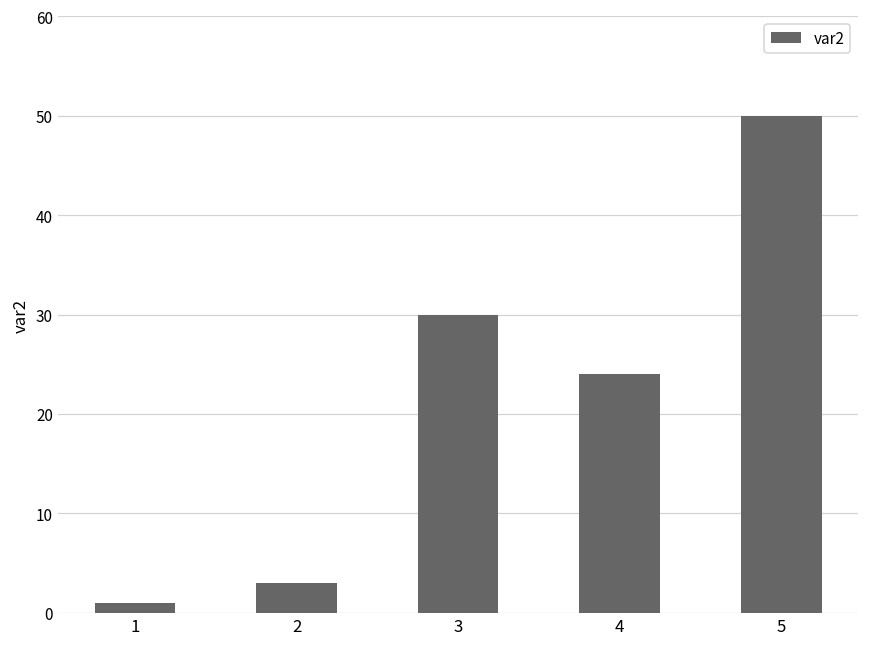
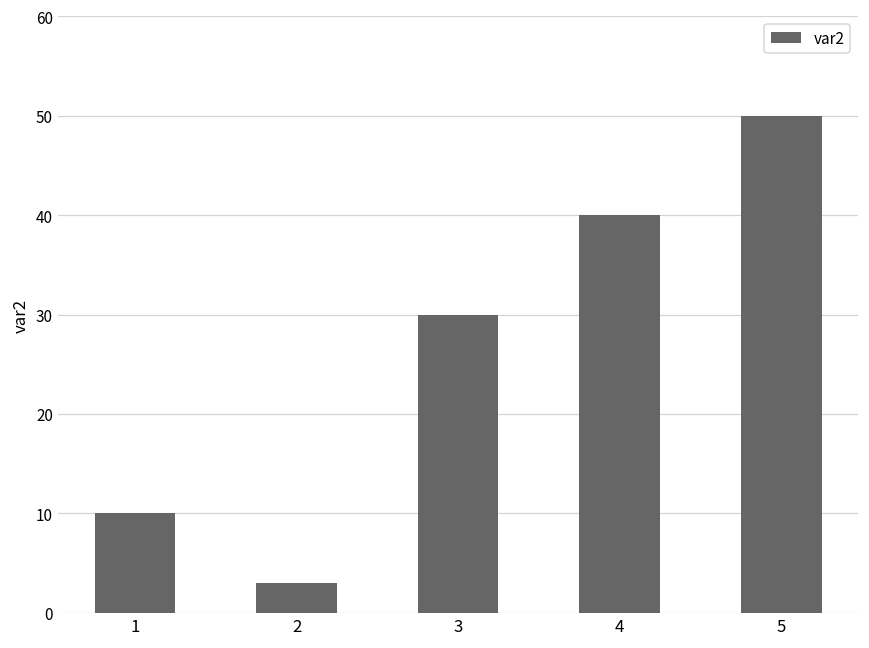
  {
-   "1": 1,
+   "1": 10,
    "2": 3,
    "3": 30,
-   "4": 24,
+   "4": 40,
    "5": 50
  }
